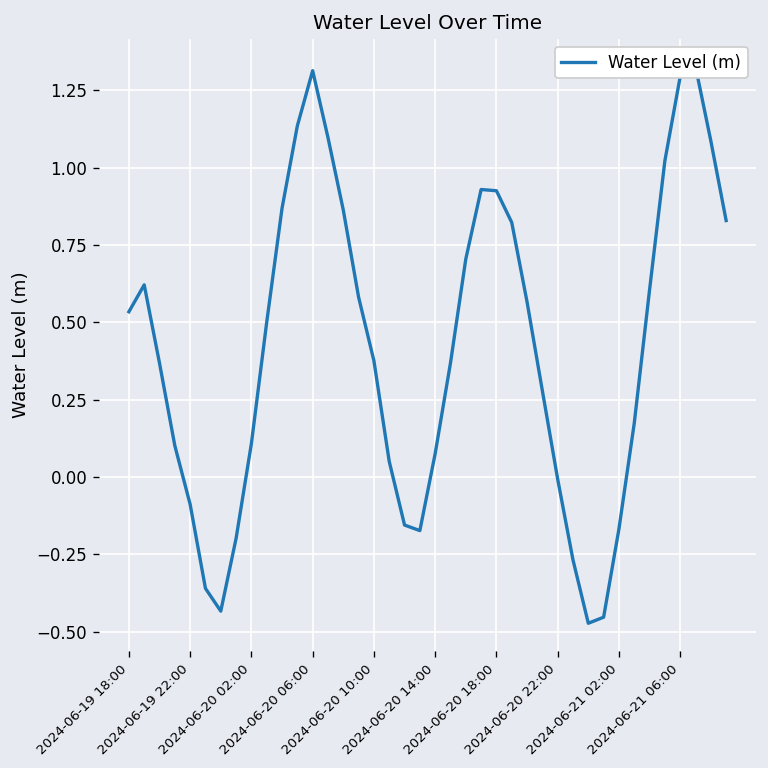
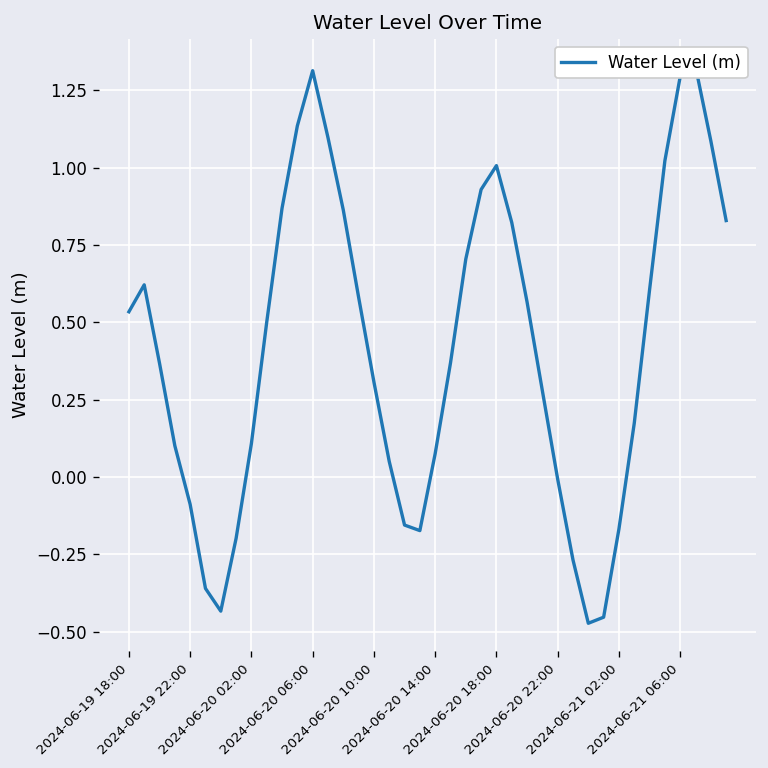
  {
    "2024-06-19 18:00": 0.53,
    "2024-06-19 22:00": -0.09,
    "2024-06-20 02:00": 0.11,
    "2024-06-20 06:00": 1.31,
-   "2024-06-20 10:00": 0.38,
+   "2024-06-20 10:00": 0.31,
    "2024-06-20 14:00": 0.08,
-   "2024-06-20 18:00": 0.93,
+   "2024-06-20 18:00": 1.01,
    "2024-06-20 22:00": -0.01,
    "2024-06-21 02:00": -0.17
  }
